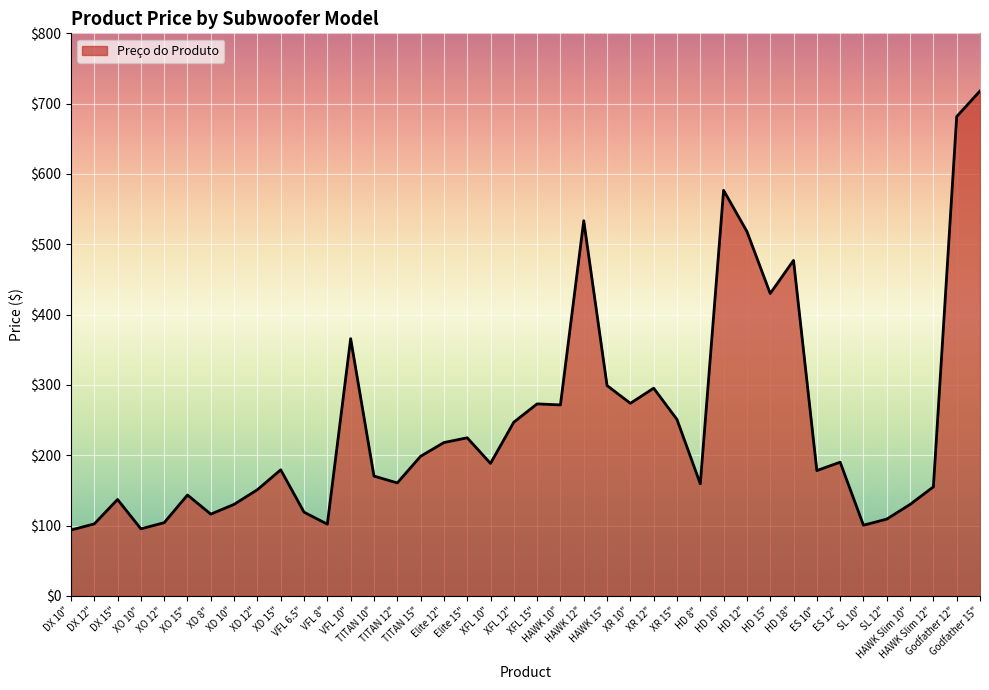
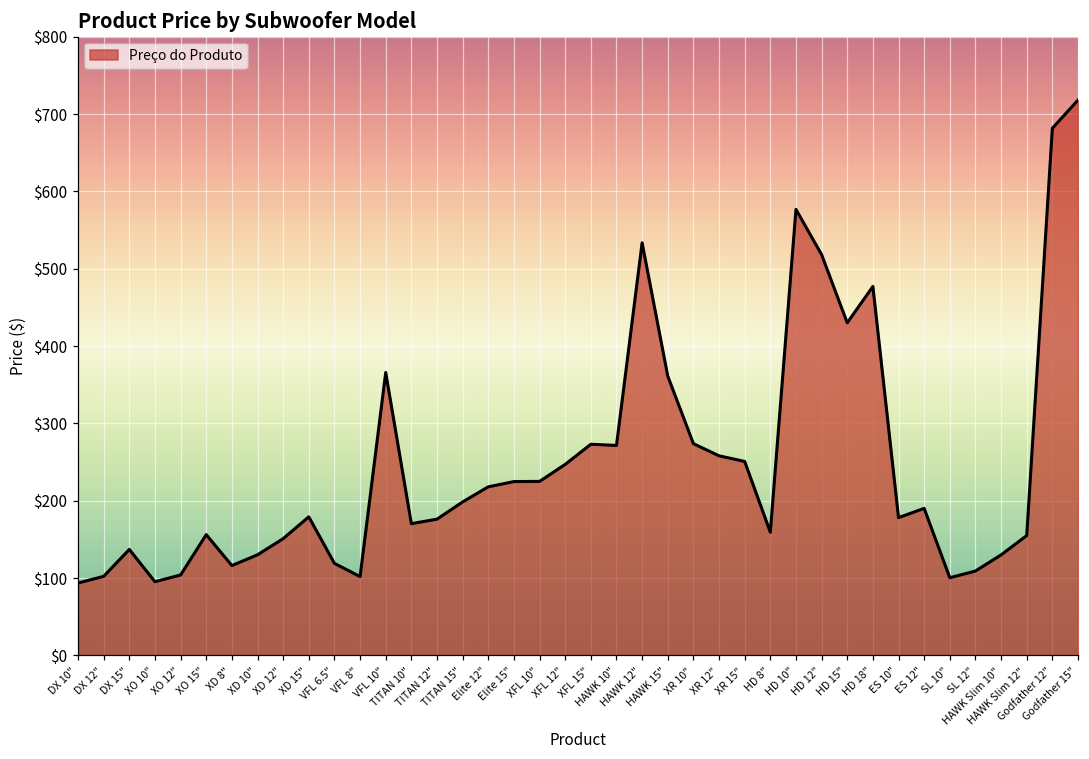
  {
    "DX 10\"": "$90",
    "DX 12\"": "$100",
    "DX 15\"": "$140",
    "XO 10\"": "$100",
    "XO 12\"": "$100",
-   "XO 15\"": "$140",
+   "XO 15\"": "$160",
    "XD 8\"": "$120",
    "XD 10\"": "$130",
    "XD 12\"": "$150",
    "XD 15\"": "$180",
    "VFL 6.5\"": "$120",
    "VFL 8\"": "$100",
    "VFL 10\"": "$370",
    "TITAN 10\"": "$170",
-   "TITAN 12\"": "$160",
+   "TITAN 12\"": "$180",
    "TITAN 15\"": "$200",
    "Elite 12\"": "$220",
    "Elite 15\"": "$220",
-   "XFL 10\"": "$190",
+   "XFL 10\"": "$220",
    "XFL 12\"": "$250",
    "XFL 15\"": "$270",
    "HAWK 10\"": "$270",
    "HAWK 12\"": "$530",
-   "HAWK 15\"": "$300",
+   "HAWK 15\"": "$360",
    "XR 10\"": "$270",
-   "XR 12\"": "$300",
+   "XR 12\"": "$260",
    "XR 15\"": "$250",
    "HD 8\"": "$160",
    "HD 10\"": "$580",
    "HD 12\"": "$520",
    "HD 15\"": "$430",
    "HD 18\"": "$480",
    "ES 10\"": "$180",
    "ES 12\"": "$190",
    "SL 10\"": "$100",
    "SL 12\"": "$110",
    "HAWK Slim 10\"": "$130",
    "HAWK Slim 12\"": "$150",
    "Godfather 12\"": "$680",
    "Godfather 15\"": "$720"
  }
